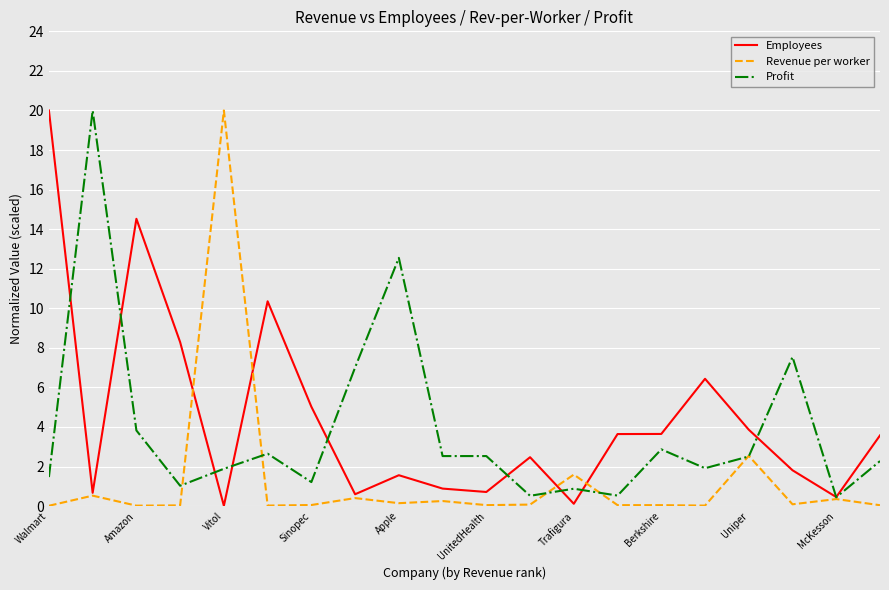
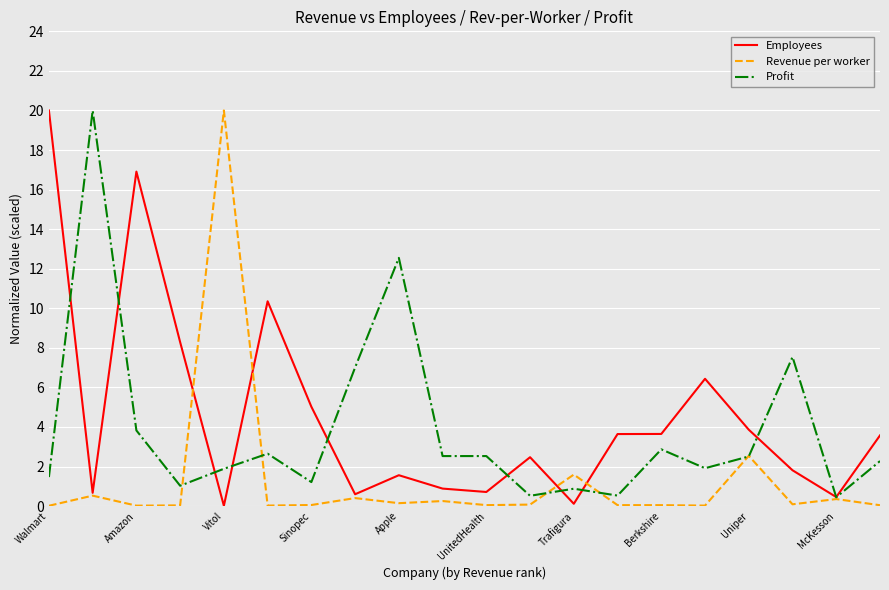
  {
    "Employees": {
      "Walmart": 20.0,
-     "Amazon": 14.5,
+     "Amazon": 16.9,
      "Vitol": 0.0,
      "Sinopec": 5.0,
      "Apple": 1.6,
      "UnitedHealth": 0.7,
      "Trafigura": 0.1,
      "Berkshire": 3.6,
      "Uniper": 3.9
    },
    "Revenue per worker": {
      "Walmart": 0.0,
      "Amazon": 0.0,
      "Vitol": 20.0,
      "Sinopec": 0.1,
      "Apple": 0.1,
      "UnitedHealth": 0.1,
      "Trafigura": 1.6,
      "Berkshire": 0.0
    },
    "Profit": {
      "Walmart": 1.5,
      "Amazon": 3.8,
      "Vitol": 1.9,
      "Sinopec": 1.2,
      "Apple": 12.5,
      "UnitedHealth": 2.5,
      "Trafigura": 0.9,
      "Berkshire": 2.9
    }
  }
